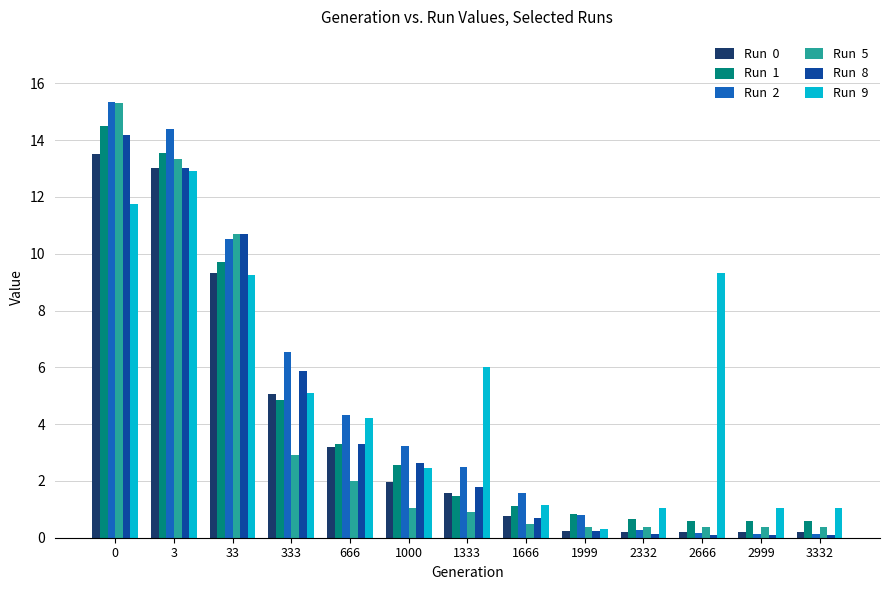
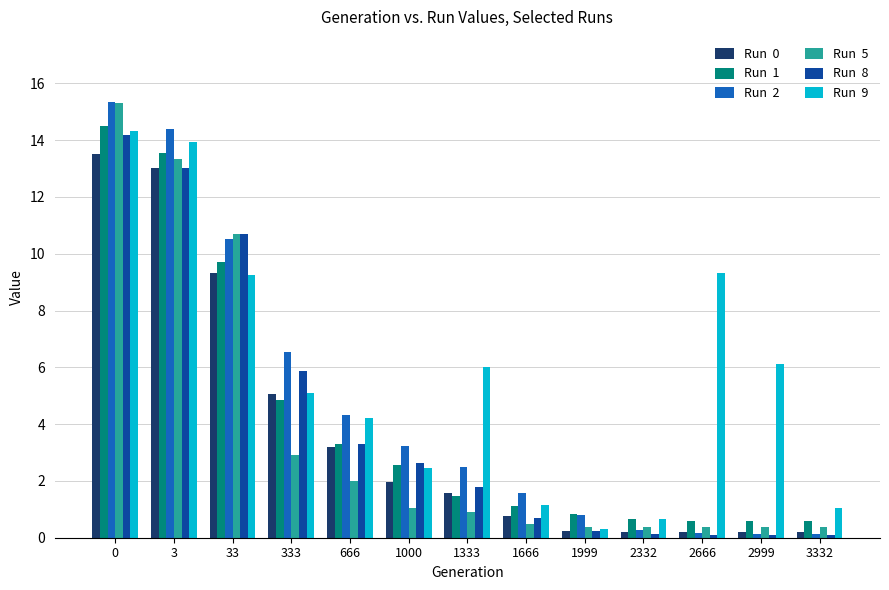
  {
    "Run 9": {
-     "0": 11.7,
-     "3": 12.9,
+     "0": 14.3,
+     "3": 13.9,
      "33": 9.2,
      "333": 5.1,
      "666": 4.2,
      "1000": 2.4,
      "1333": 6.0,
      "1666": 1.1,
      "1999": 0.3,
-     "2332": 1.1,
+     "2332": 0.7,
      "2666": 9.3,
-     "2999": 1.0,
+     "2999": 6.1,
      "3332": 1.0
    }
  }
